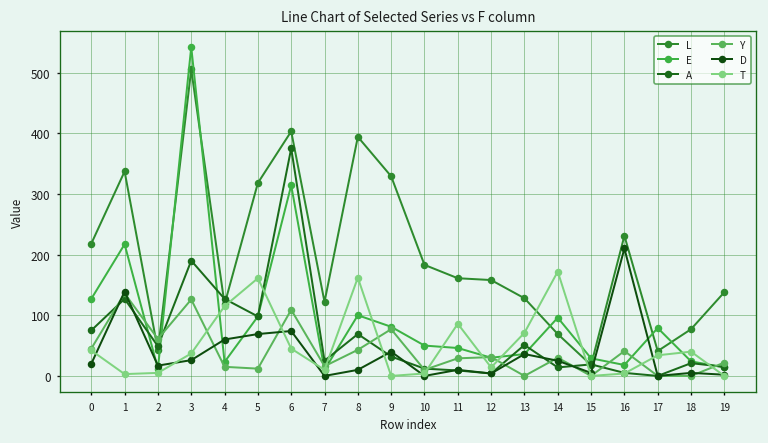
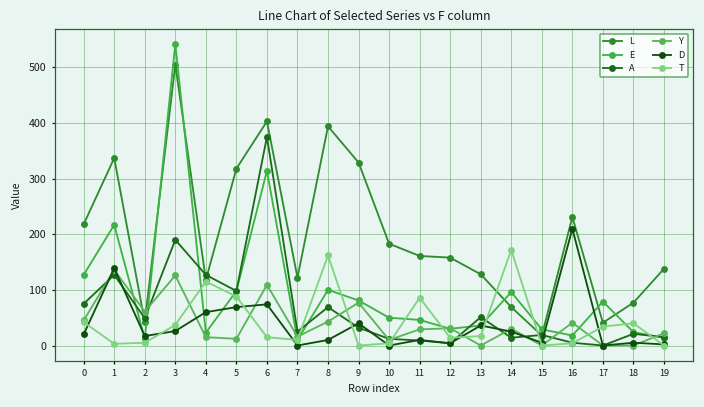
  {
    "T": {
      "1": 0,
      "2": 10,
      "3": 40,
-     "5": 160,
-     "6": 50,
+     "5": 90,
+     "6": 20,
      "8": 160,
      "9": 0,
      "11": 90,
      "12": 10,
-     "13": 70,
+     "13": 20,
      "14": 170,
      "17": 30,
      "18": 40
    }
  }
